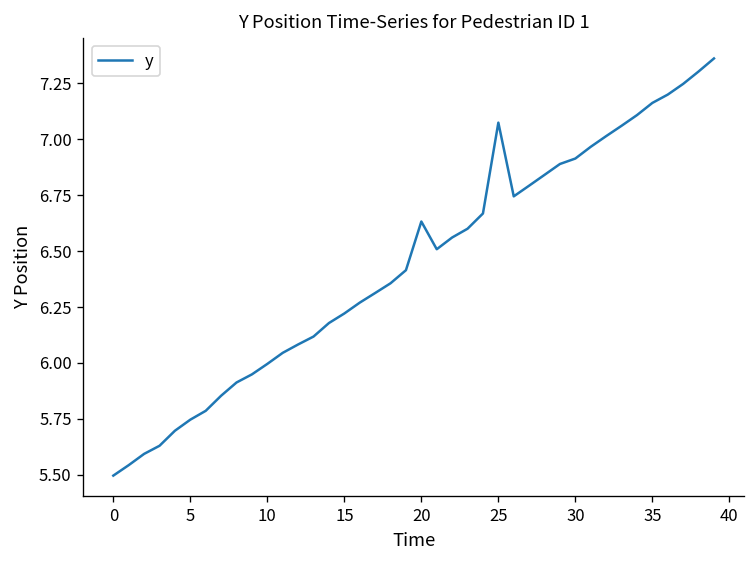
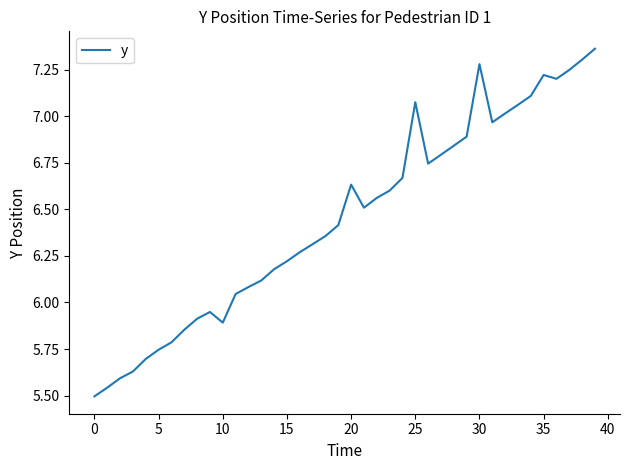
  {
    "0": 5.50,
    "5": 5.75,
-   "10": 6.00,
+   "10": 5.89,
    "15": 6.22,
    "20": 6.63,
    "25": 7.07,
-   "30": 6.91,
-   "35": 7.16
+   "30": 7.28,
+   "35": 7.22
  }
